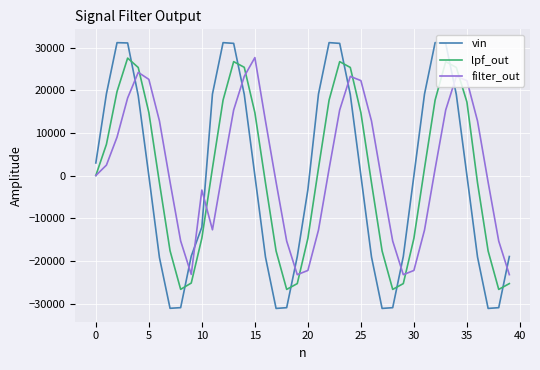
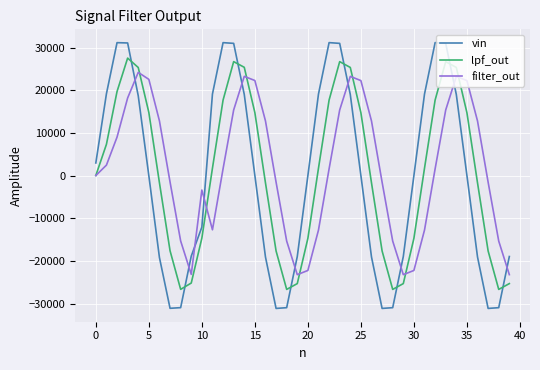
  {
    "vin": {
      "0": 3000,
      "5": 0,
      "10": -12000,
      "15": 0,
-     "20": -3000,
+     "20": 0,
      "25": 0,
      "30": 0,
      "35": 0
    },
    "lpf_out": {
      "5": 15000,
      "10": -15000,
      "15": 15000,
      "20": -15000,
      "25": 15000,
      "30": -15000,
-     "35": 17000
+     "35": 15000
    },
    "filter_out": {
      "5": 23000,
      "10": -3000,
-     "15": 28000,
+     "15": 22000,
      "20": -22000,
      "25": 22000,
      "30": -22000
    }
  }
